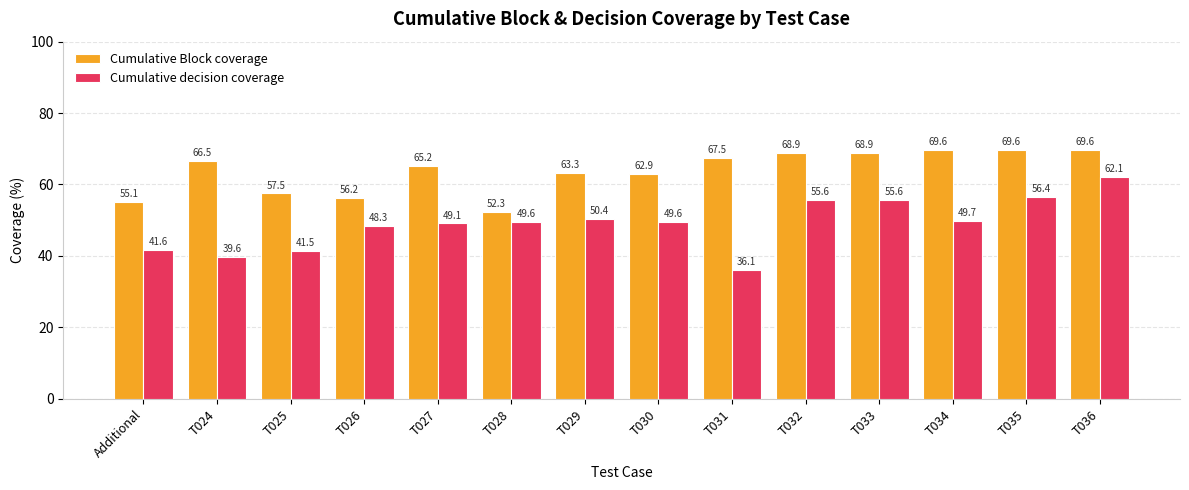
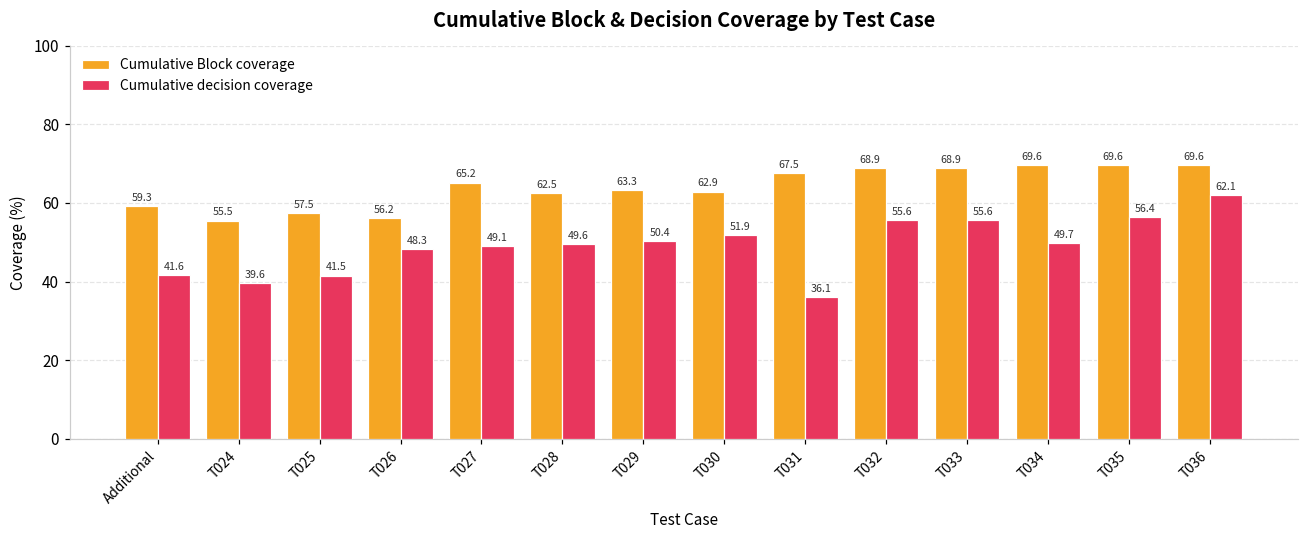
  {
    "Cumulative Block coverage": {
-     "Additional": 55.1,
-     "T024": 66.5,
+     "Additional": 59.3,
+     "T024": 55.5,
      "T025": 57.5,
      "T026": 56.2,
      "T027": 65.2,
-     "T028": 52.3,
+     "T028": 62.5,
      "T029": 63.3,
      "T030": 62.9,
      "T031": 67.5,
      "T032": 68.9,
      "T033": 68.9,
      "T034": 69.6,
      "T035": 69.6,
      "T036": 69.6
    },
    "Cumulative decision coverage": {
      "Additional": 41.6,
      "T024": 39.6,
      "T025": 41.5,
      "T026": 48.3,
      "T027": 49.1,
      "T028": 49.6,
      "T029": 50.4,
-     "T030": 49.6,
+     "T030": 51.9,
      "T031": 36.1,
      "T032": 55.6,
      "T033": 55.6,
      "T034": 49.7,
      "T035": 56.4,
      "T036": 62.1
    }
  }
